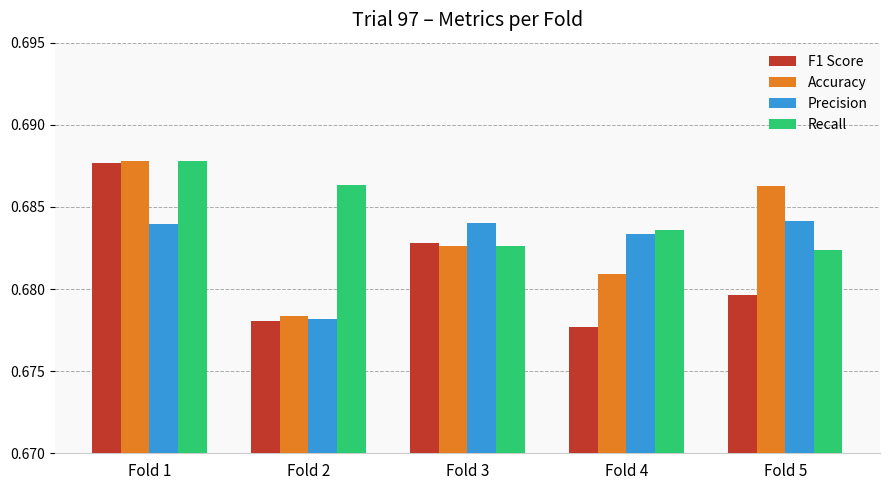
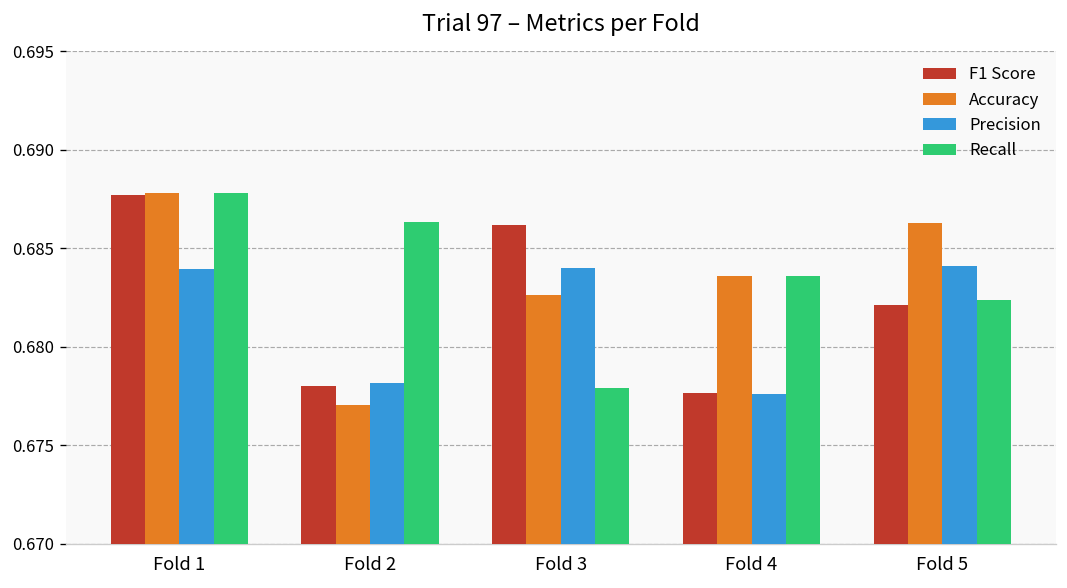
  {
    "F1 Score": {
      "Fold 1": 0.6877,
      "Fold 2": 0.6780,
-     "Fold 3": 0.6828,
+     "Fold 3": 0.6862,
      "Fold 4": 0.6777,
-     "Fold 5": 0.6796
+     "Fold 5": 0.6821
    },
    "Accuracy": {
      "Fold 1": 0.6878,
-     "Fold 2": 0.6784,
+     "Fold 2": 0.6770,
      "Fold 3": 0.6826,
-     "Fold 4": 0.6809,
+     "Fold 4": 0.6836,
      "Fold 5": 0.6863
    },
    "Precision": {
      "Fold 1": 0.6840,
      "Fold 2": 0.6782,
      "Fold 3": 0.6840,
-     "Fold 4": 0.6834,
+     "Fold 4": 0.6776,
      "Fold 5": 0.6841
    },
    "Recall": {
      "Fold 1": 0.6878,
      "Fold 2": 0.6863,
-     "Fold 3": 0.6826,
+     "Fold 3": 0.6779,
      "Fold 4": 0.6836,
      "Fold 5": 0.6824
    }
  }
